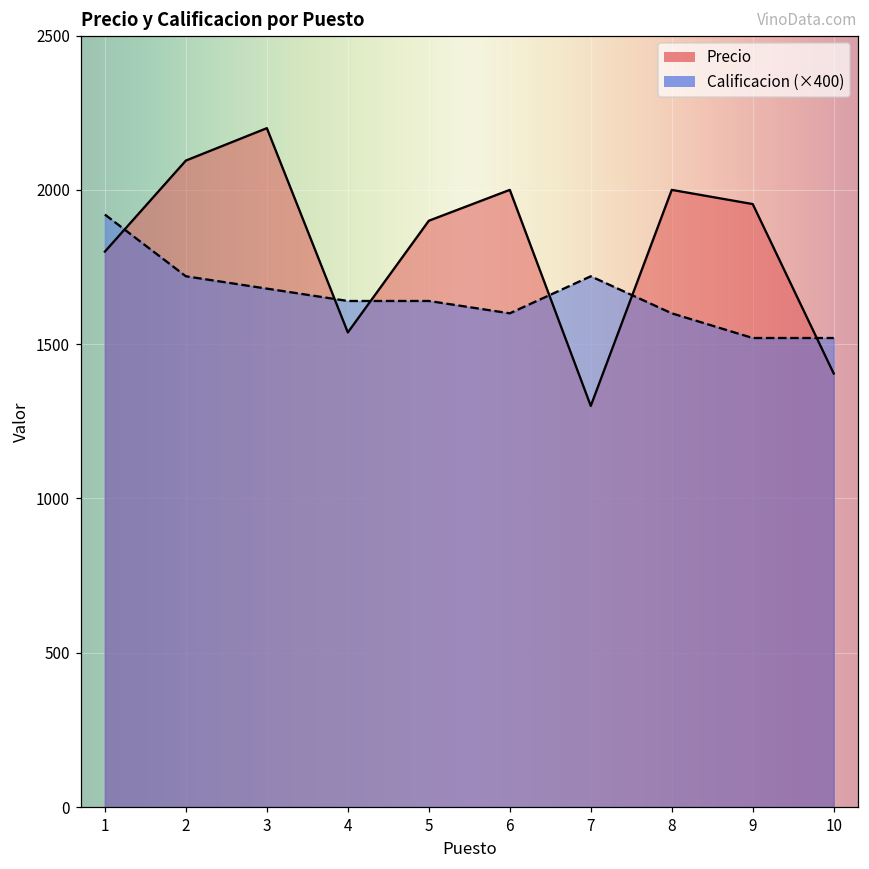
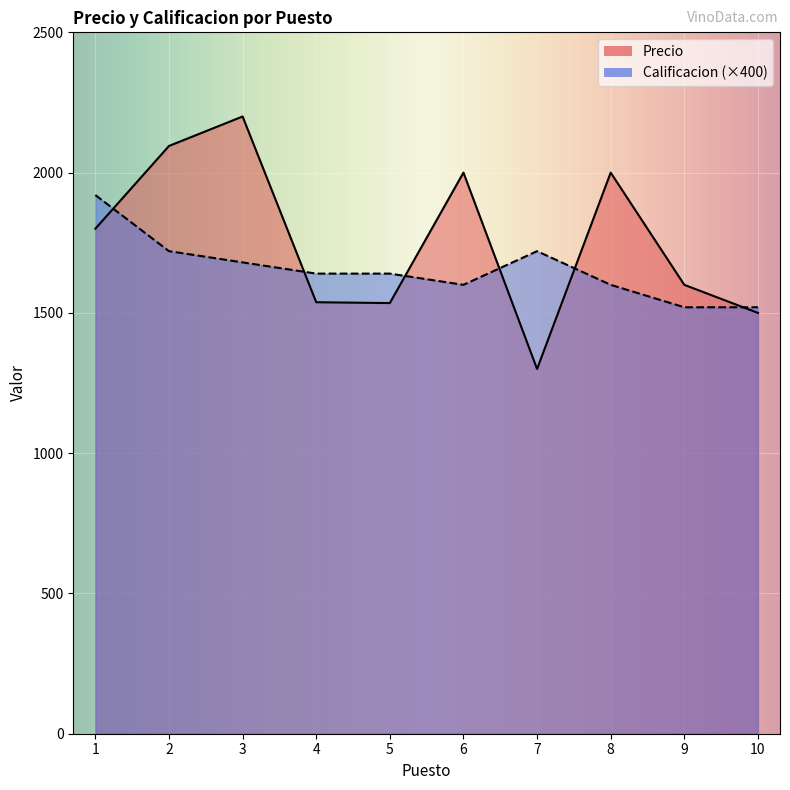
  {
    "Precio": {
      "1": 1800,
      "2": 2100,
      "3": 2200,
      "4": 1540,
-     "5": 1900,
+     "5": 1540,
      "6": 2000,
      "7": 1300,
      "8": 2000,
-     "9": 1950,
-     "10": 1410
+     "9": 1600,
+     "10": 1500
    },
    "Calificacion (×400)": {
      "1": 1920,
      "2": 1720,
      "3": 1680,
      "4": 1640,
      "5": 1640,
      "6": 1600,
      "7": 1720,
      "8": 1600,
      "9": 1520,
      "10": 1520
    }
  }
